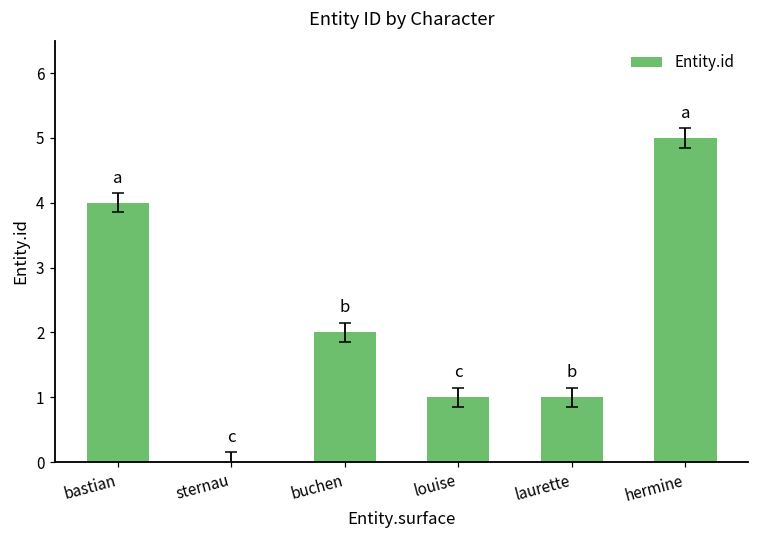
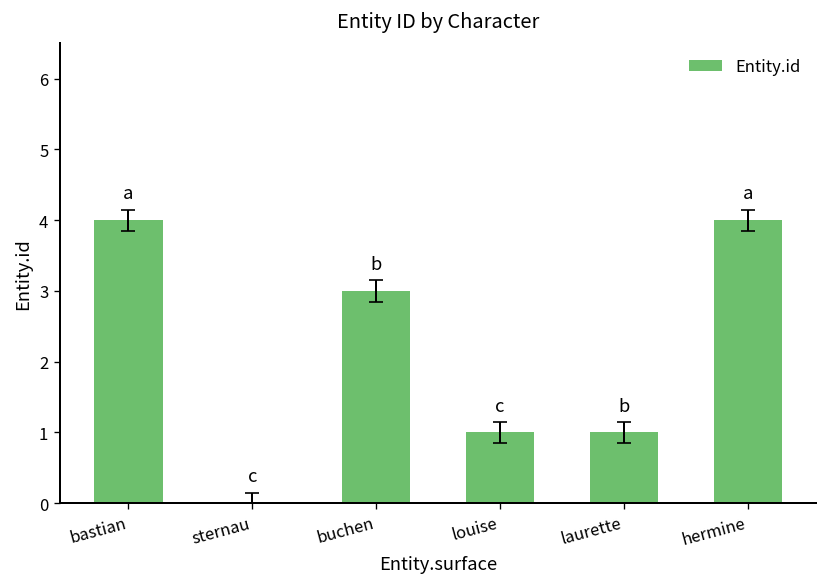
  {
    "Entity.id": {
      "bastian": 4,
      "sternau": 0,
-     "buchen": 2,
+     "buchen": 3,
      "louise": 1,
      "laurette": 1,
-     "hermine": 5
+     "hermine": 4
    }
  }
